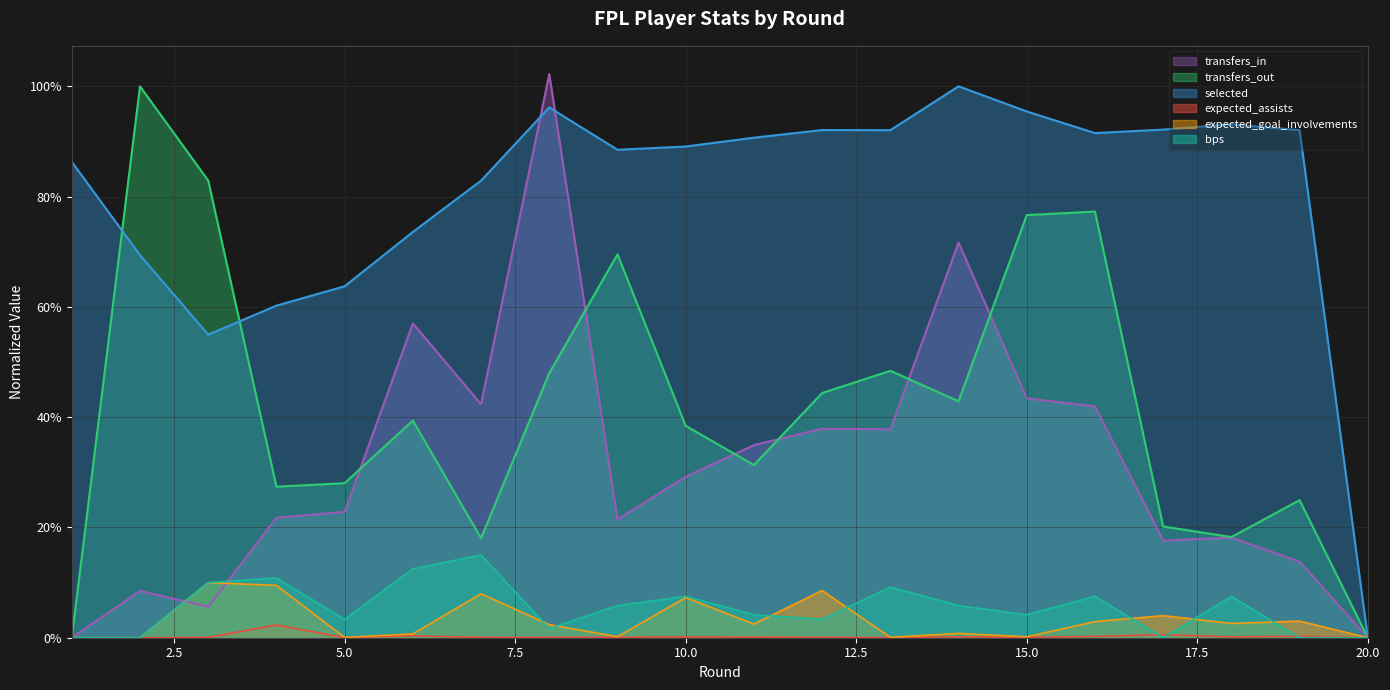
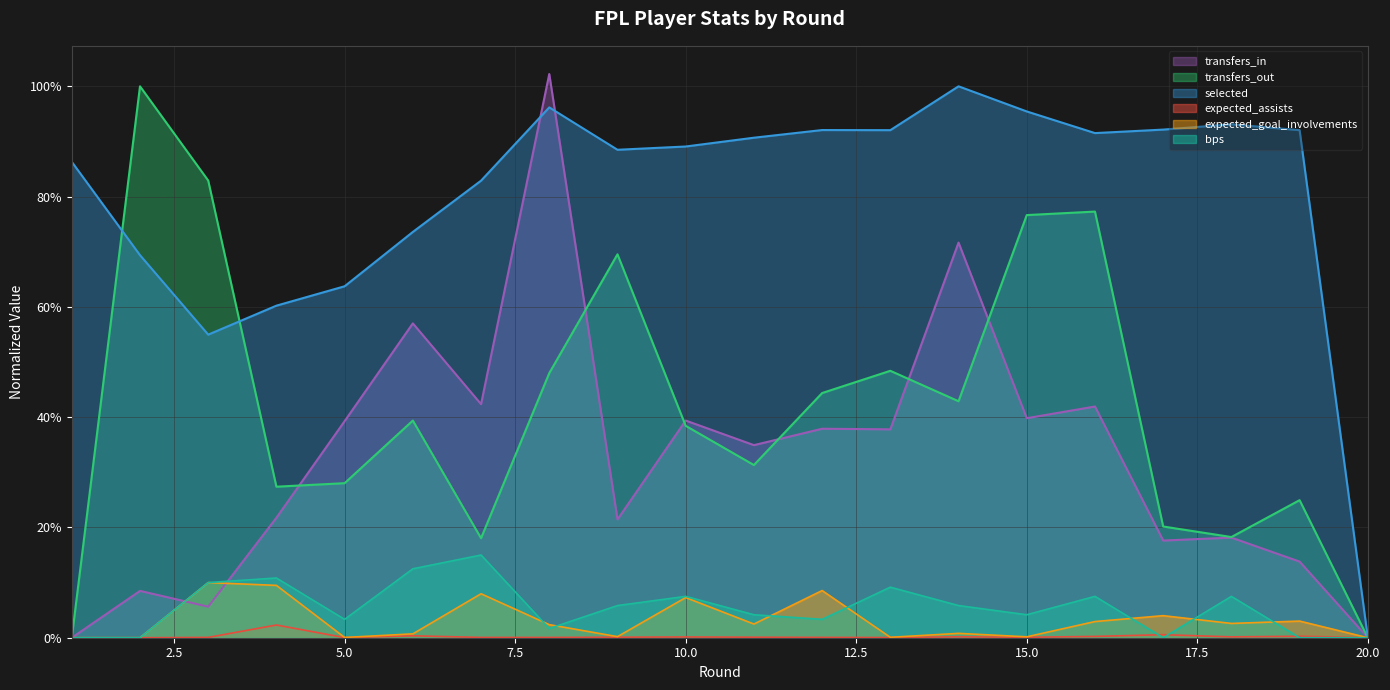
  {
    "transfers_in": {
-     "5.0": "23%",
-     "10.0": "29%",
-     "15.0": "43%"
+     "5.0": "39%",
+     "10.0": "39%",
+     "15.0": "40%"
    },
    "expected_assists": {
      "10.0": "0%"
    }
  }
